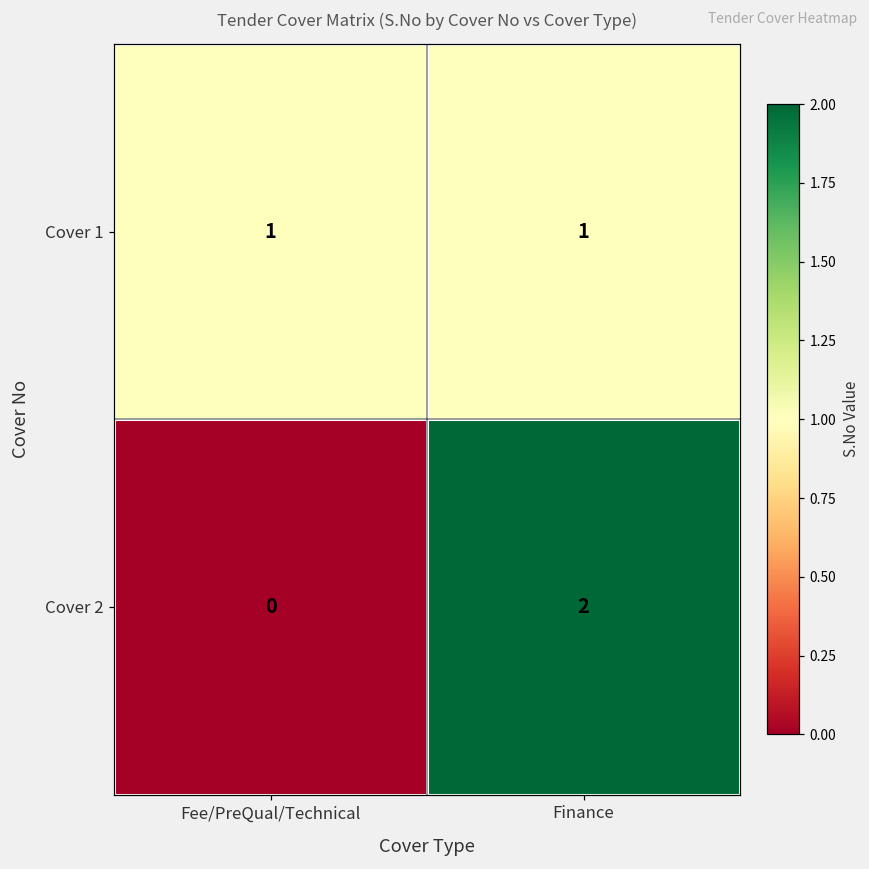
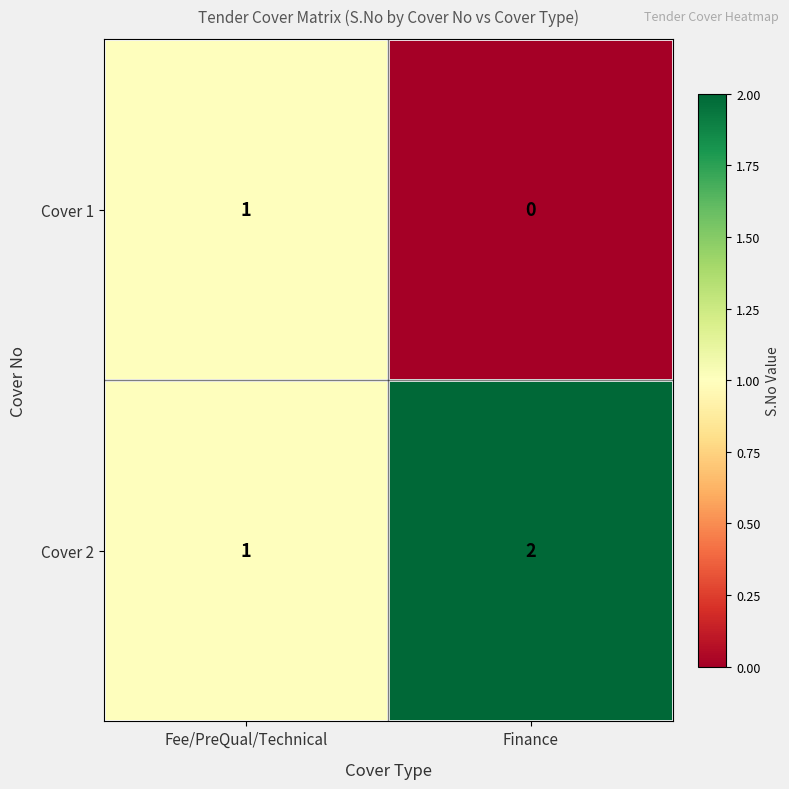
  {
    "Cover 1": {
      "Fee/PreQual/Technical": 1,
-     "Finance": 1
+     "Finance": 0
    },
    "Cover 2": {
-     "Fee/PreQual/Technical": 0,
+     "Fee/PreQual/Technical": 1,
      "Finance": 2
    }
  }
